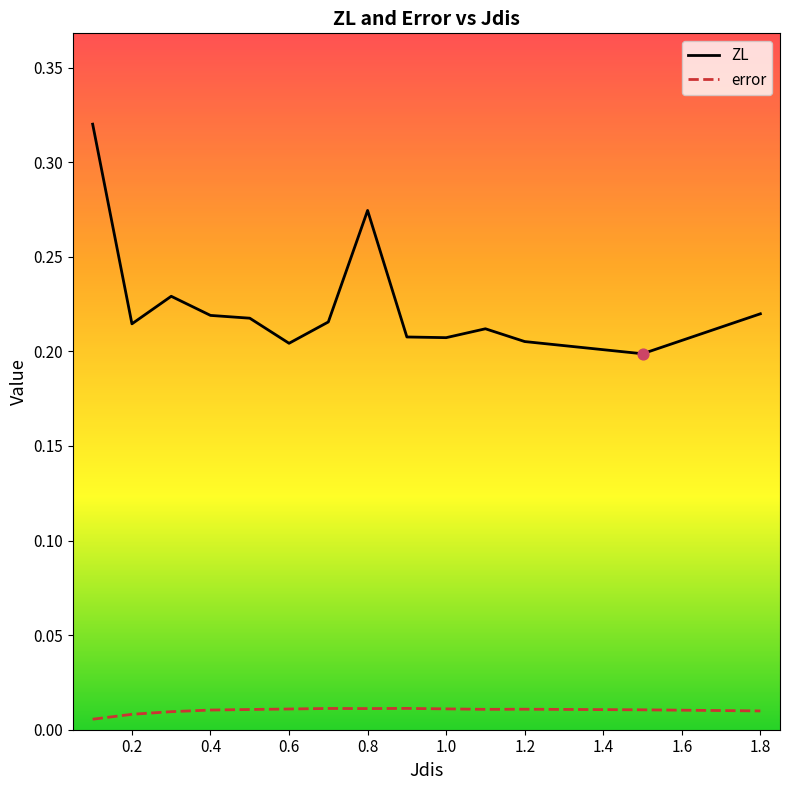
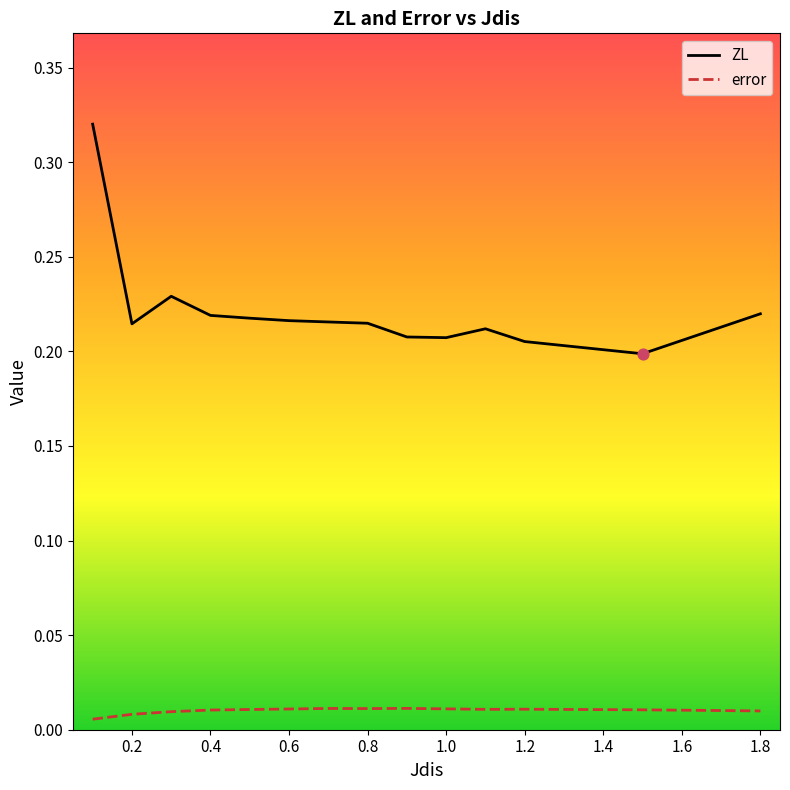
  {
    "ZL": {
      "0.2": 0.215,
      "0.4": 0.219,
-     "0.6": 0.204,
-     "0.8": 0.274,
+     "0.6": 0.216,
+     "0.8": 0.215,
      "1.0": 0.207,
      "1.2": 0.205,
      "1.8": 0.220
    }
  }
